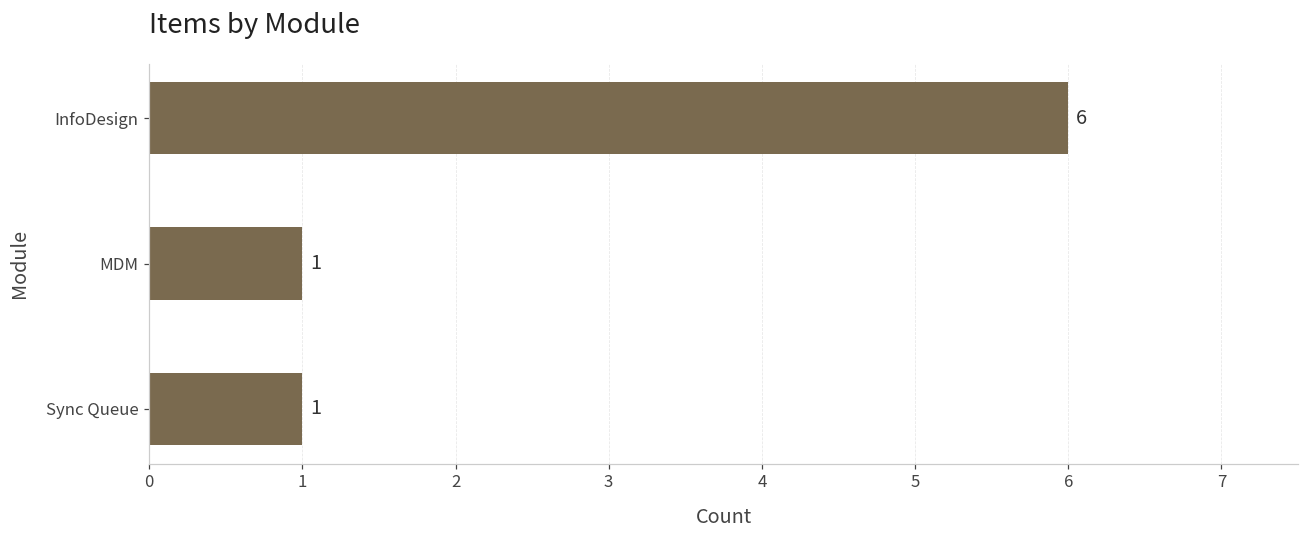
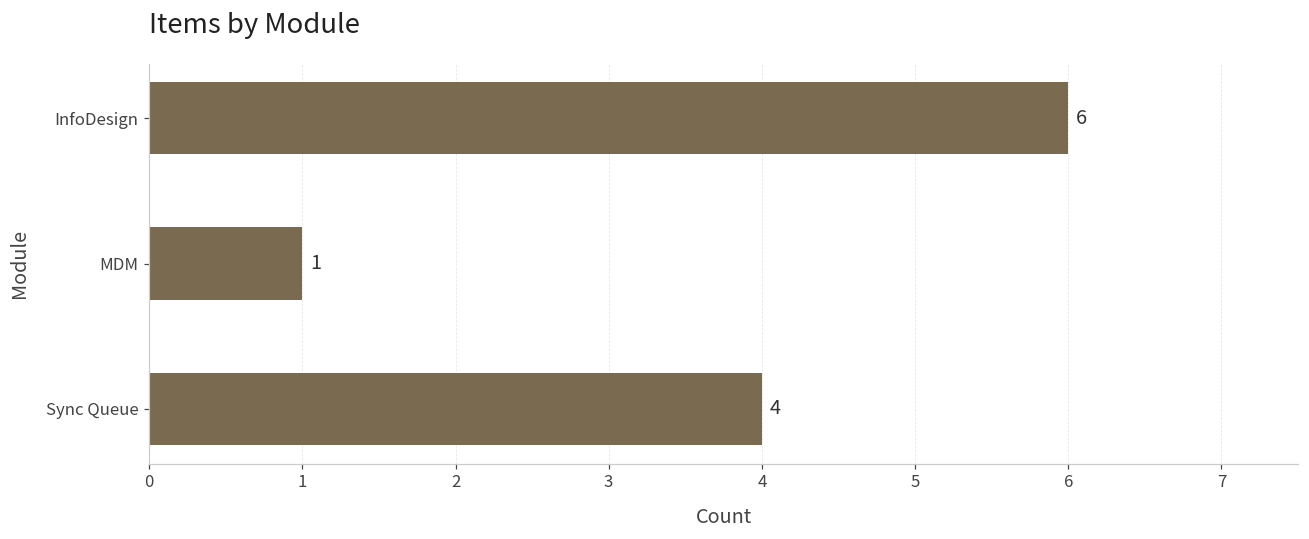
  {
    "InfoDesign": 6,
    "MDM": 1,
-   "Sync Queue": 1
+   "Sync Queue": 4
  }
